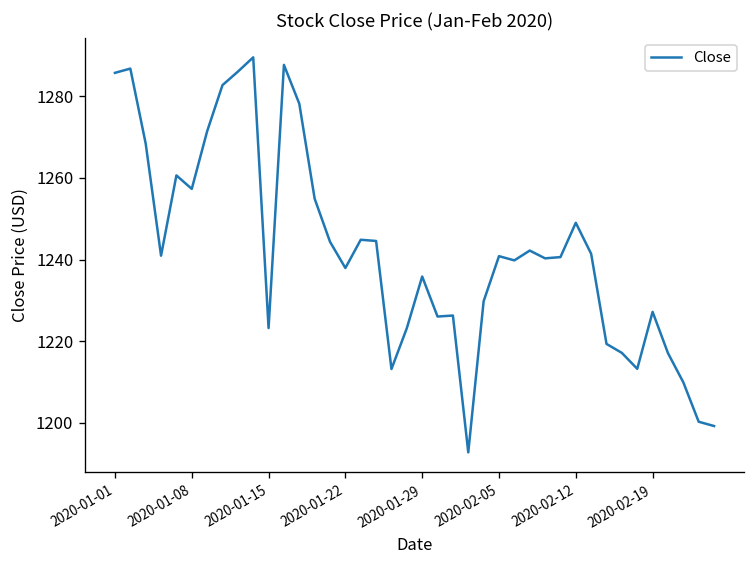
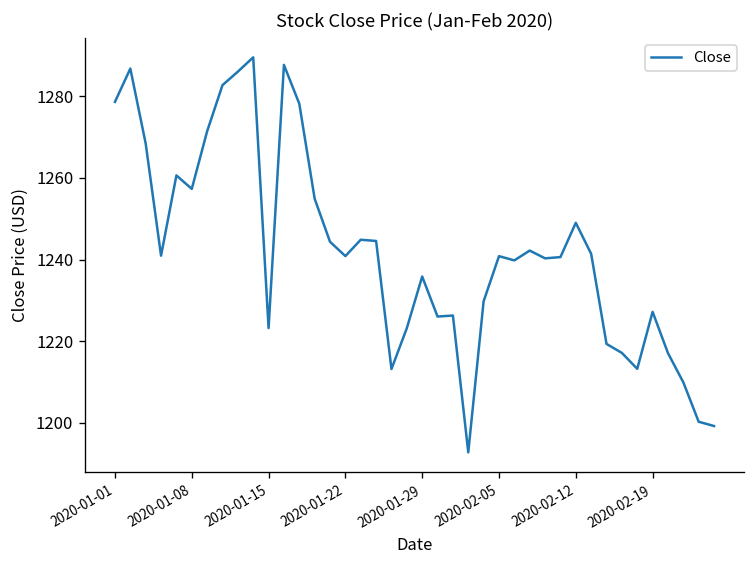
  {
-   "2020-01-01": 1286,
+   "2020-01-01": 1279,
    "2020-01-08": 1257,
    "2020-01-15": 1223,
-   "2020-01-22": 1238,
+   "2020-01-22": 1241,
    "2020-01-29": 1236,
    "2020-02-05": 1241,
    "2020-02-12": 1249,
    "2020-02-19": 1227
  }
